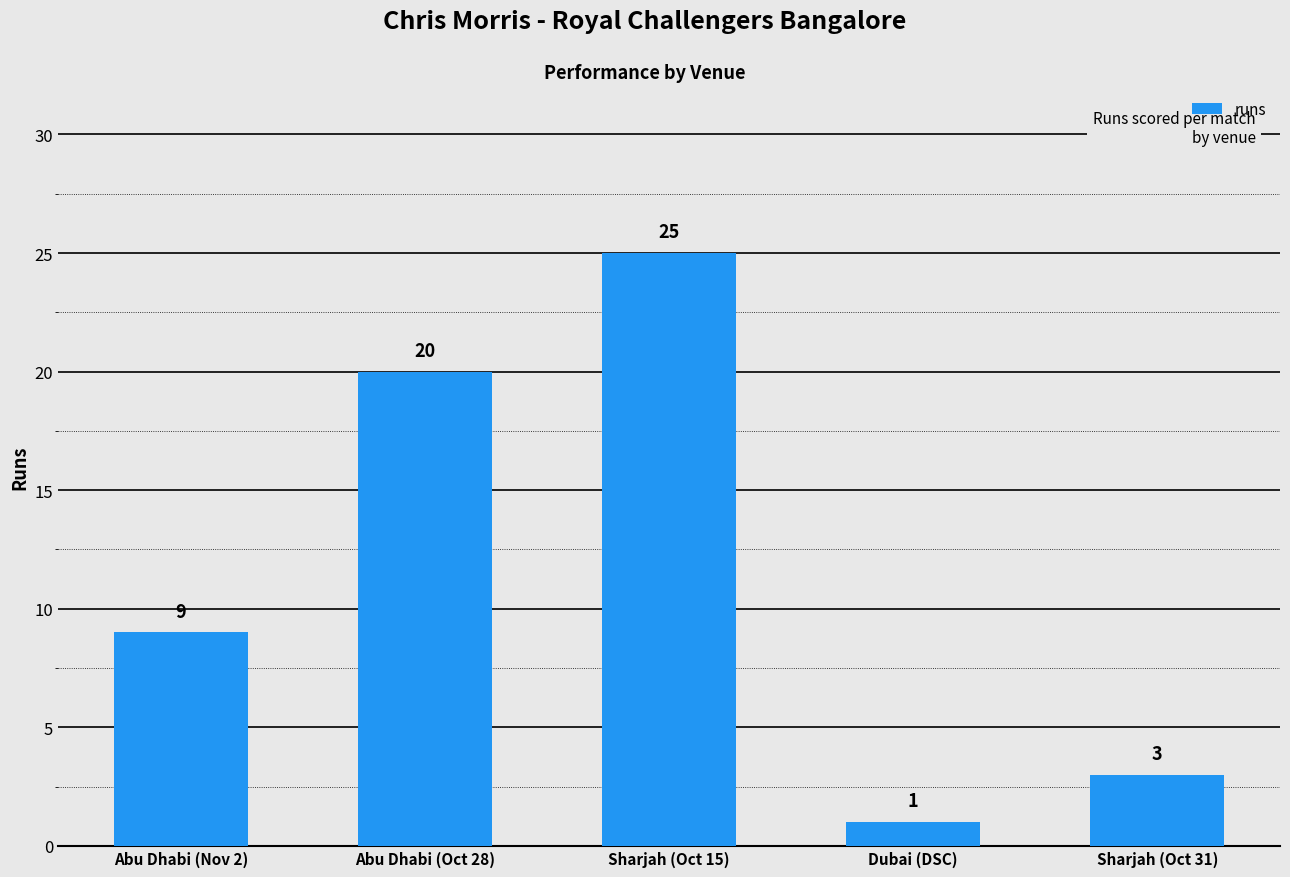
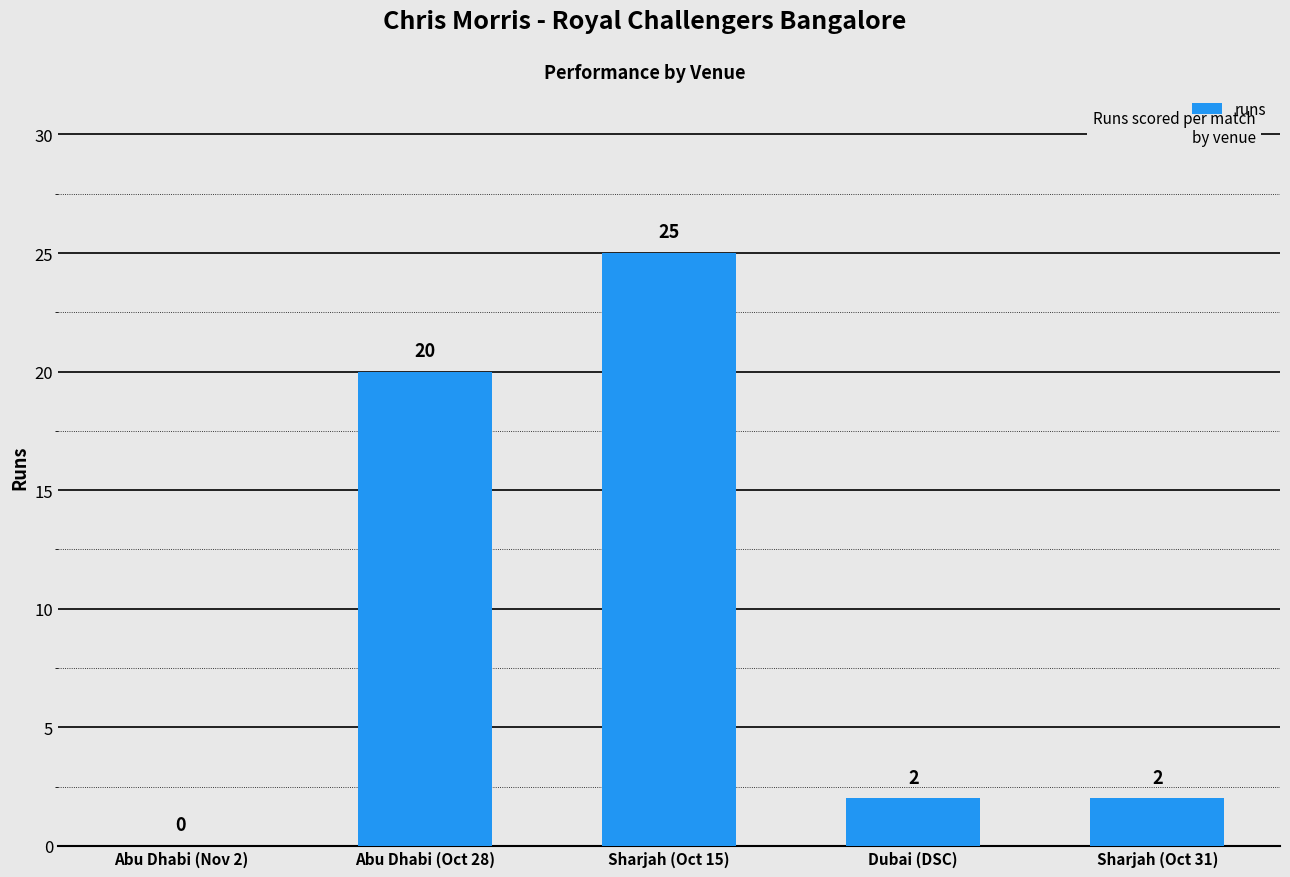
  {
-   "Abu Dhabi (Nov 2)": 9,
+   "Abu Dhabi (Nov 2)": 0,
    "Abu Dhabi (Oct 28)": 20,
    "Sharjah (Oct 15)": 25,
-   "Dubai (DSC)": 1,
-   "Sharjah (Oct 31)": 3
+   "Dubai (DSC)": 2,
+   "Sharjah (Oct 31)": 2
  }
